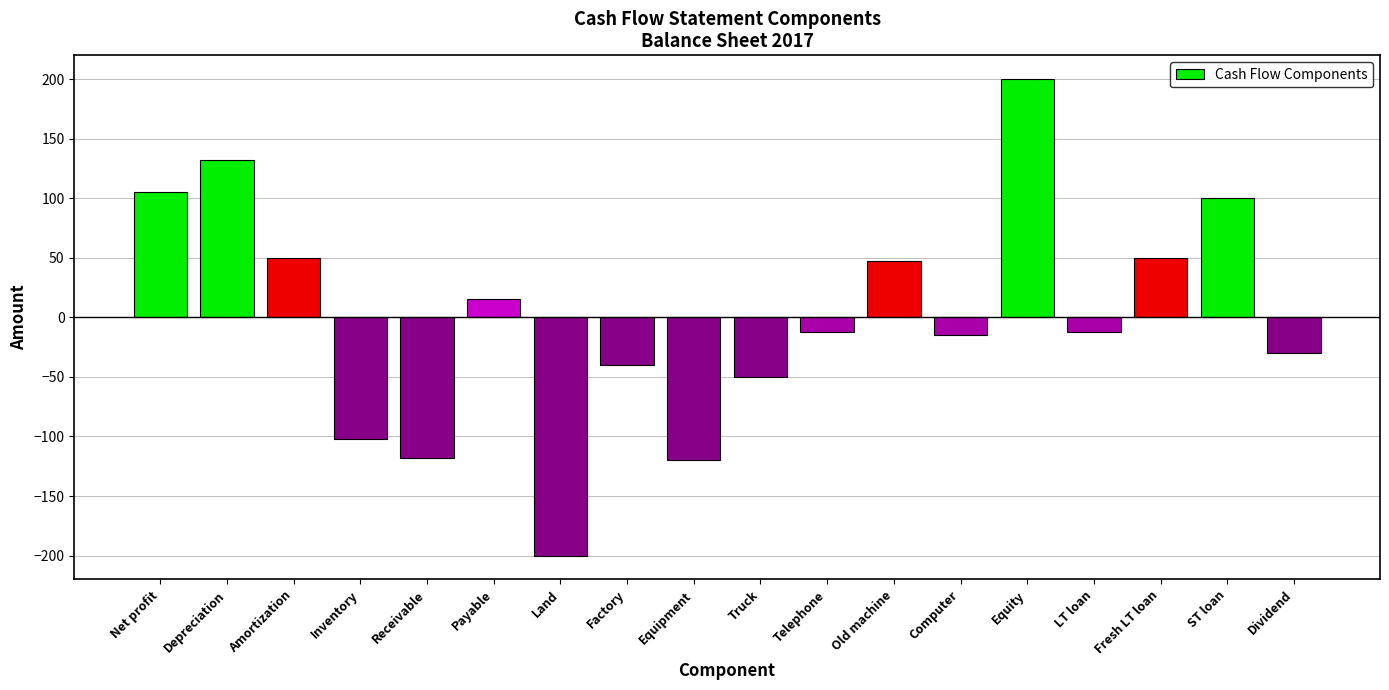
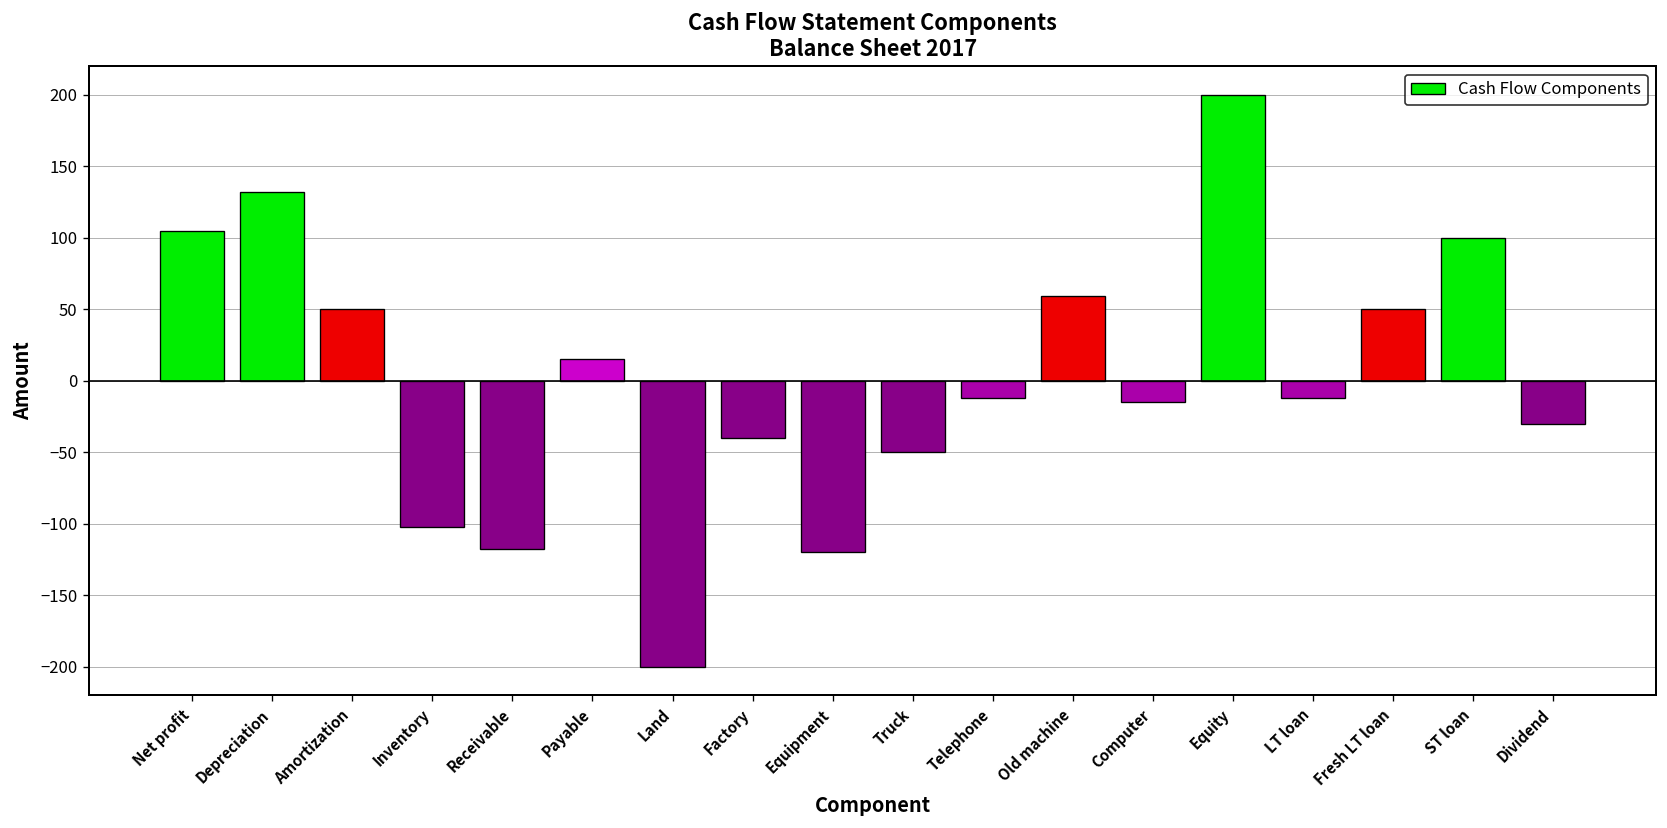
  {
    "Net profit": 105,
    "Depreciation": 132,
    "Amortization": 50,
    "Inventory": -102,
    "Receivable": -118,
    "Payable": 15,
    "Land": -200,
    "Factory": -40,
    "Equipment": -120,
    "Truck": -50,
    "Telephone": -12,
-   "Old machine": 47,
+   "Old machine": 59,
    "Computer": -15,
    "Equity": 200,
    "LT loan": -12,
    "Fresh LT loan": 50,
    "ST loan": 100,
    "Dividend": -30
  }
